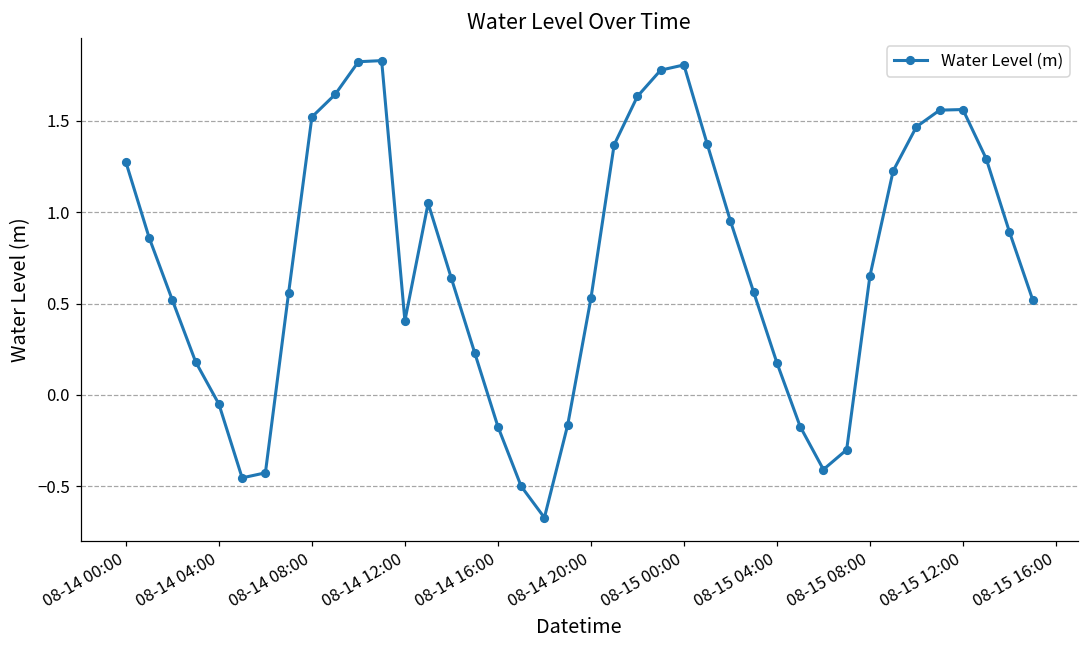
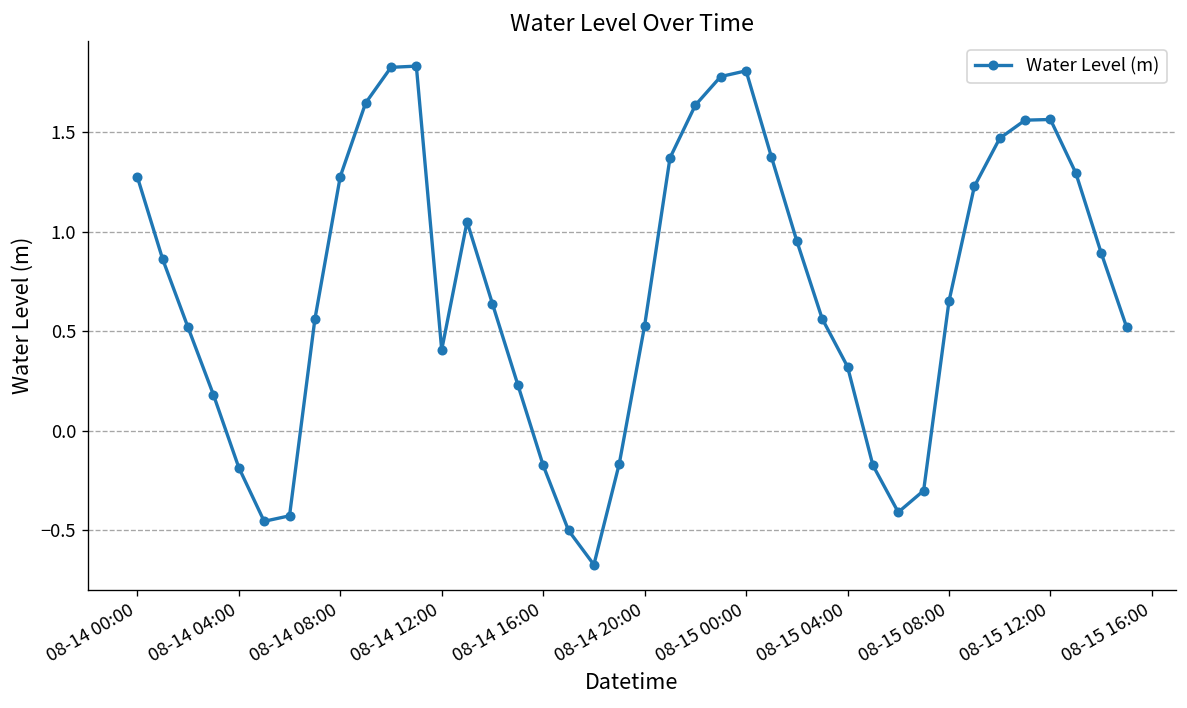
  {
    "08-14 00:00": 1.27,
-   "08-14 04:00": -0.05,
-   "08-14 08:00": 1.52,
+   "08-14 04:00": -0.18,
+   "08-14 08:00": 1.28,
    "08-14 12:00": 0.41,
    "08-14 16:00": -0.17,
    "08-14 20:00": 0.53,
    "08-15 00:00": 1.81,
-   "08-15 04:00": 0.18,
+   "08-15 04:00": 0.32,
    "08-15 08:00": 0.65,
    "08-15 12:00": 1.56
  }
